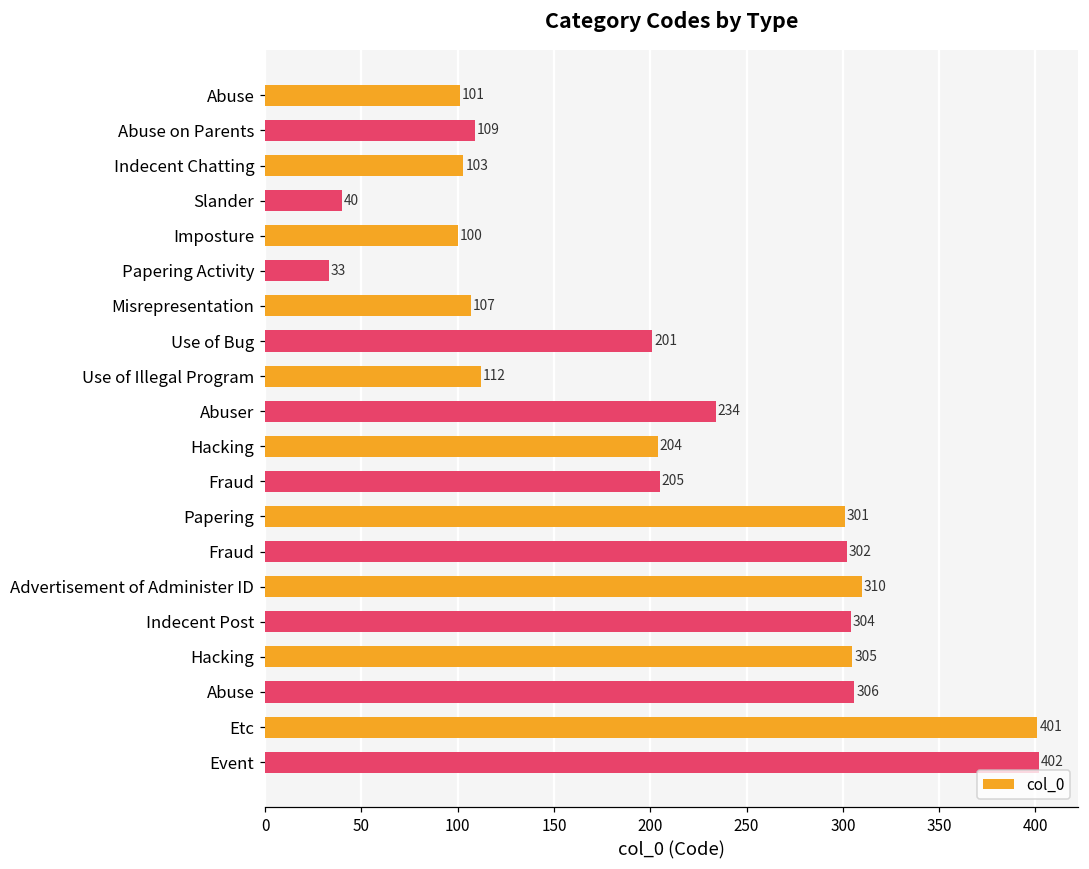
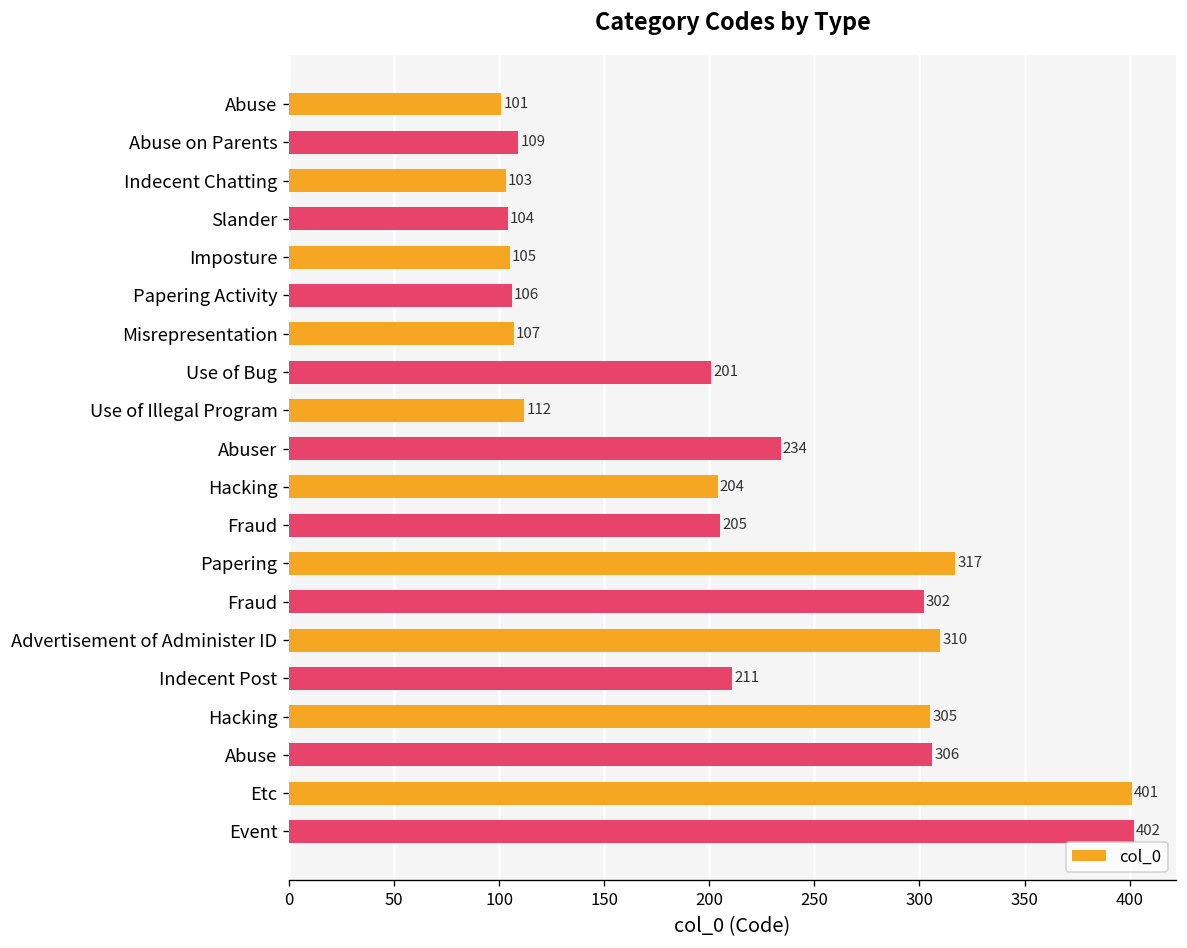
  {
    "Abuse on Parents": 109,
    "Indecent Chatting": 103,
-   "Slander": 40,
-   "Imposture": 100,
-   "Papering Activity": 33,
+   "Slander": 104,
+   "Imposture": 105,
+   "Papering Activity": 106,
    "Misrepresentation": 107,
    "Use of Bug": 201,
    "Use of Illegal Program": 112,
    "Abuser": 234,
-   "Papering": 301,
+   "Papering": 317,
    "Advertisement of Administer ID": 310,
-   "Indecent Post": 304,
+   "Indecent Post": 211,
    "Etc": 401,
    "Event": 402
  }
